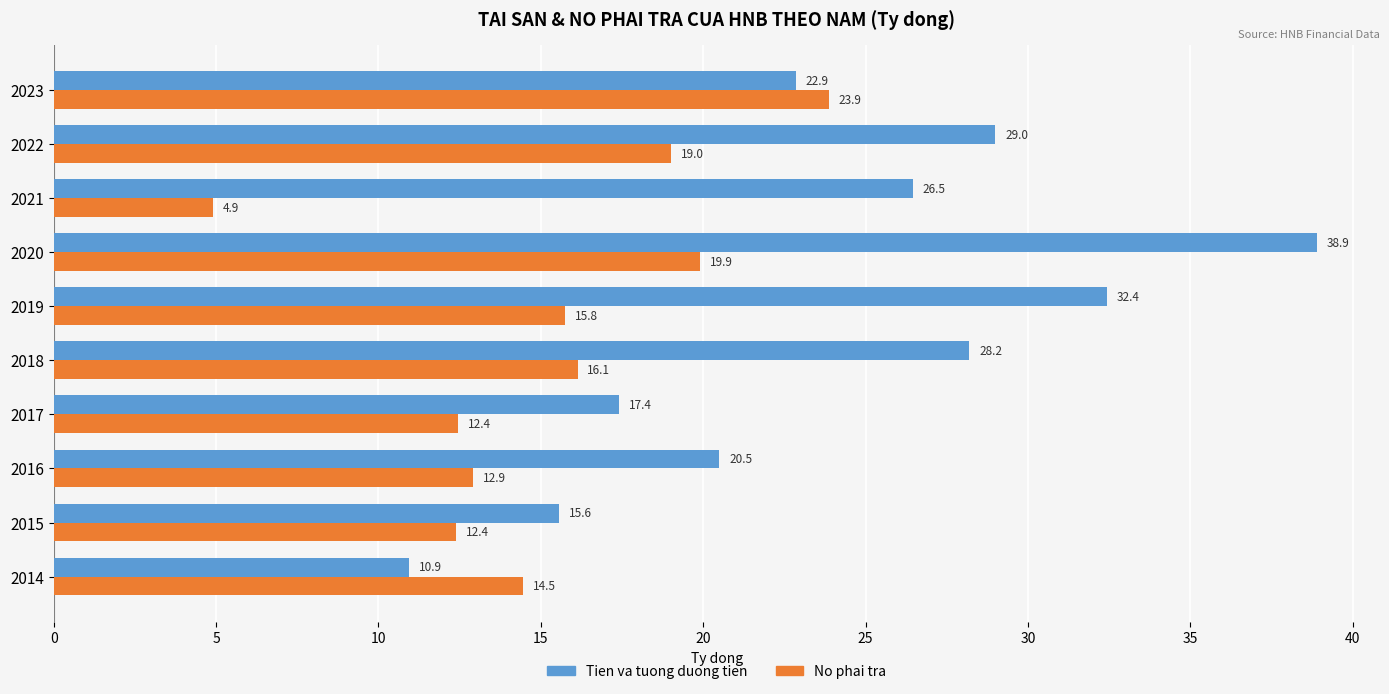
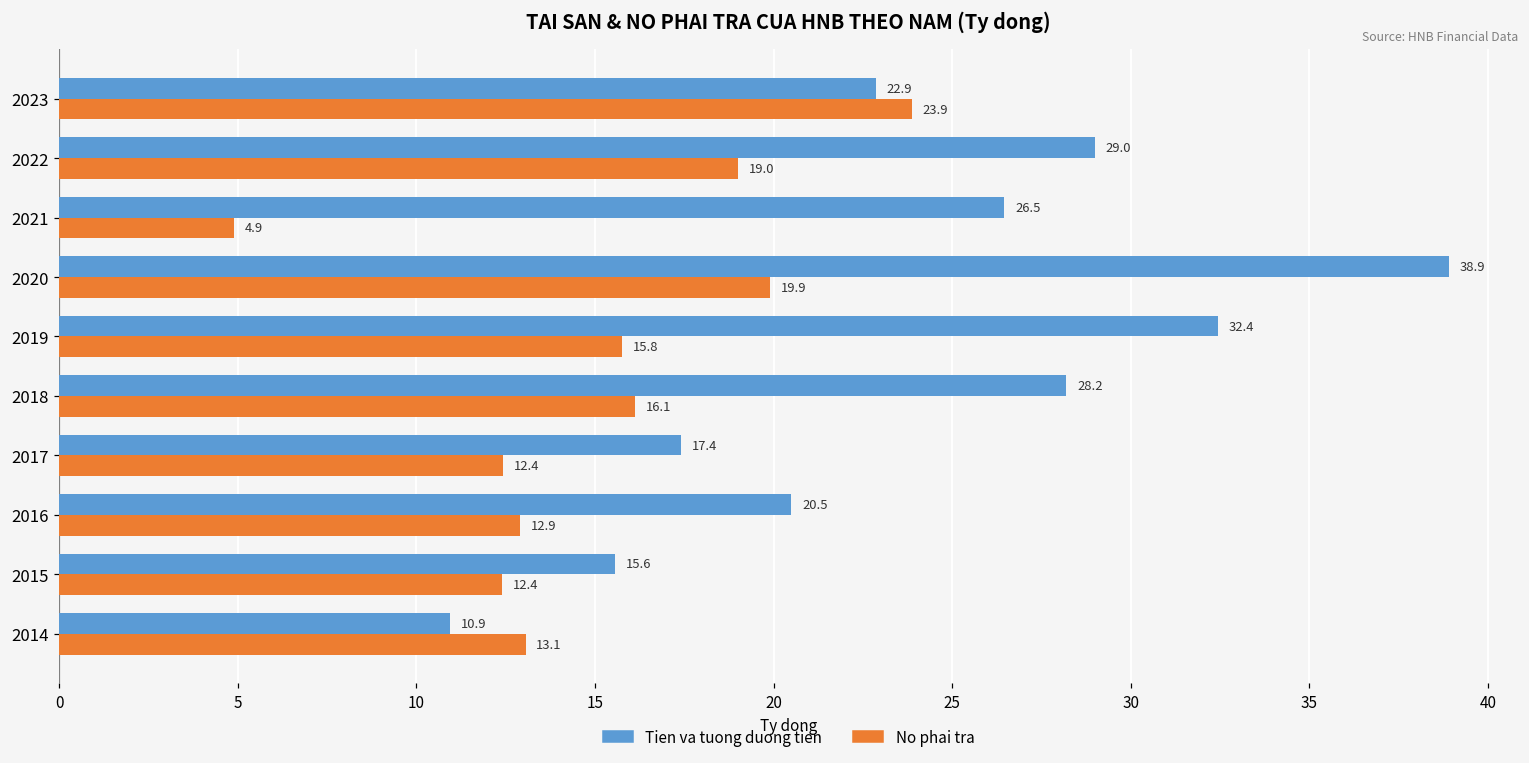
  {
    "Tien va tuong duong tien": {
      "2023": 22.9,
      "2022": 29.0,
      "2021": 26.5,
      "2020": 38.9,
      "2019": 32.4,
      "2018": 28.2,
      "2017": 17.4,
      "2016": 20.5,
      "2015": 15.6,
      "2014": 10.9
    },
    "No phai tra": {
      "2023": 23.9,
      "2022": 19.0,
      "2021": 4.9,
      "2020": 19.9,
      "2019": 15.8,
      "2018": 16.1,
      "2017": 12.4,
      "2016": 12.9,
      "2015": 12.4,
-     "2014": 14.5
+     "2014": 13.1
    }
  }
